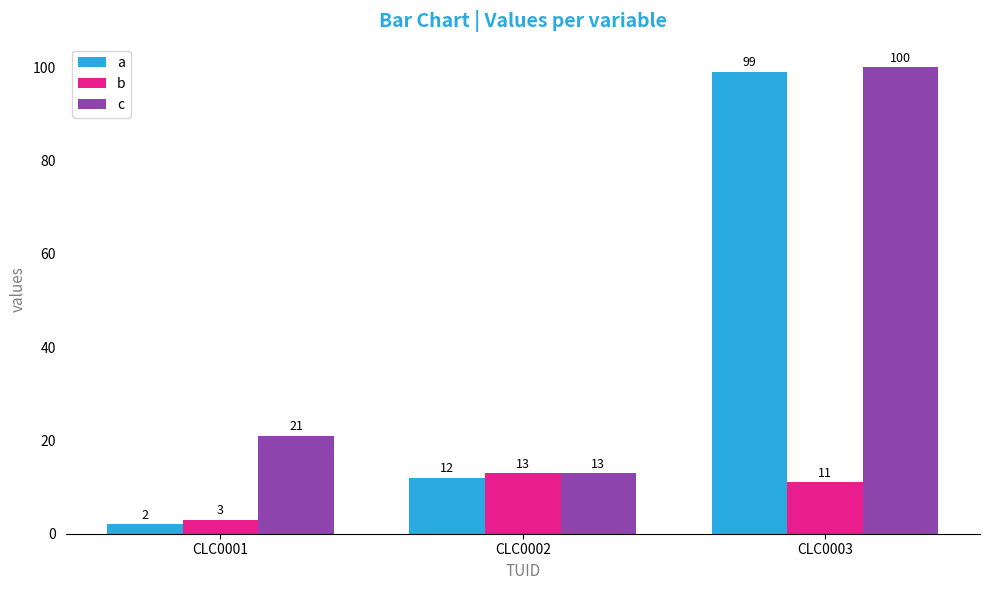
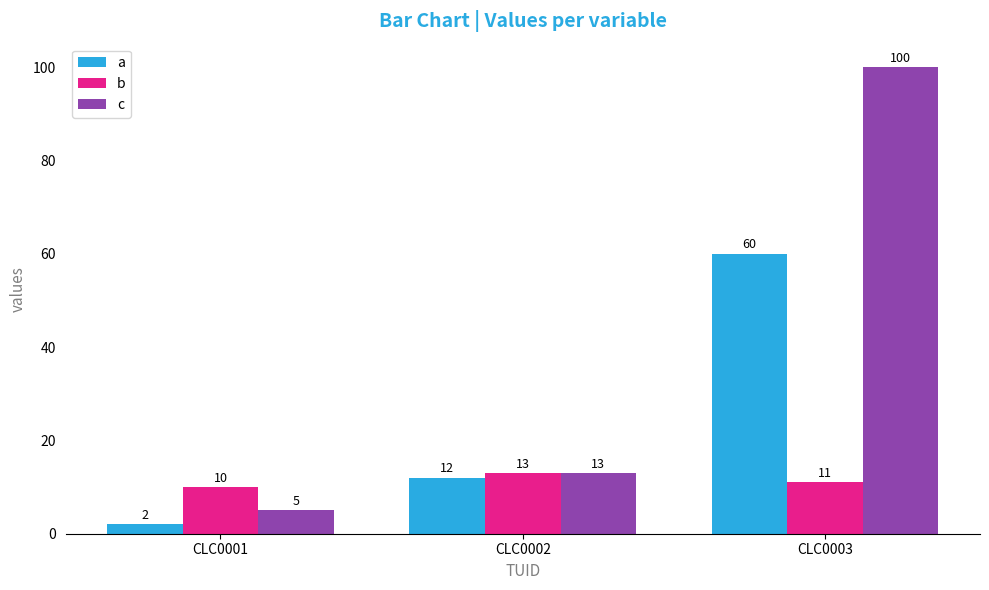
  {
    "a": {
      "CLC0001": 2,
      "CLC0002": 12,
-     "CLC0003": 99
+     "CLC0003": 60
    },
    "b": {
-     "CLC0001": 3,
+     "CLC0001": 10,
      "CLC0002": 13,
      "CLC0003": 11
    },
    "c": {
-     "CLC0001": 21,
+     "CLC0001": 5,
      "CLC0002": 13,
      "CLC0003": 100
    }
  }
